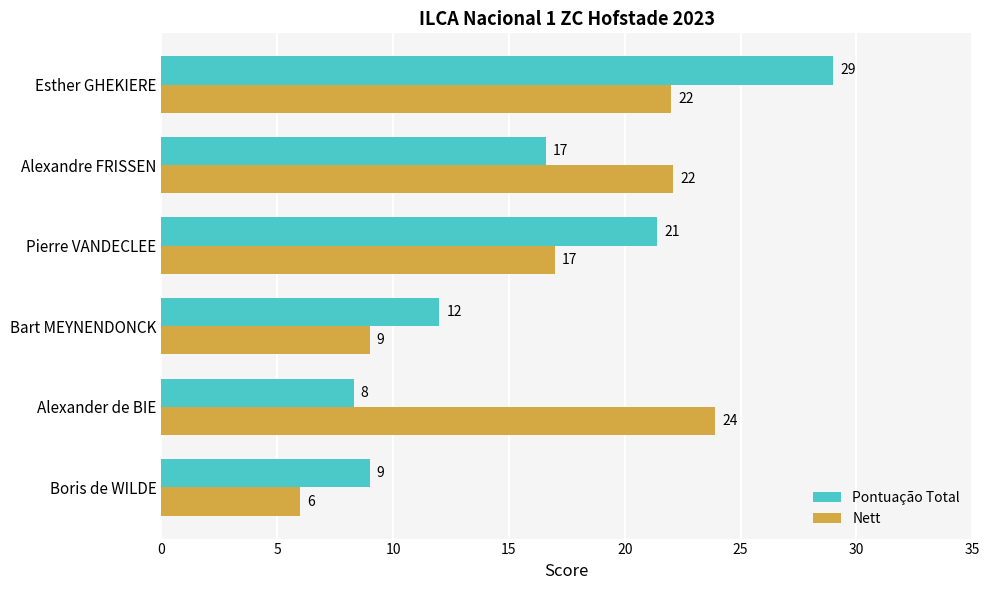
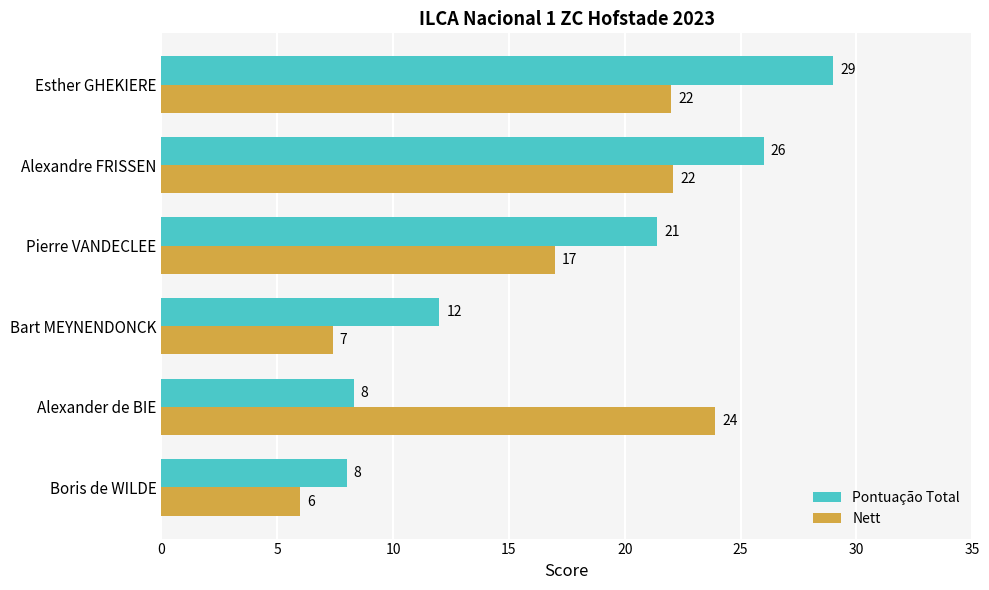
  {
    "Pontuação Total": {
      "Esther GHEKIERE": 29,
-     "Alexandre FRISSEN": 17,
+     "Alexandre FRISSEN": 26,
      "Pierre VANDECLEE": 21,
      "Bart MEYNENDONCK": 12,
      "Alexander de BIE": 8,
-     "Boris de WILDE": 9
+     "Boris de WILDE": 8
    },
    "Nett": {
      "Esther GHEKIERE": 22,
      "Alexandre FRISSEN": 22,
      "Pierre VANDECLEE": 17,
-     "Bart MEYNENDONCK": 9,
+     "Bart MEYNENDONCK": 7,
      "Alexander de BIE": 24,
      "Boris de WILDE": 6
    }
  }
